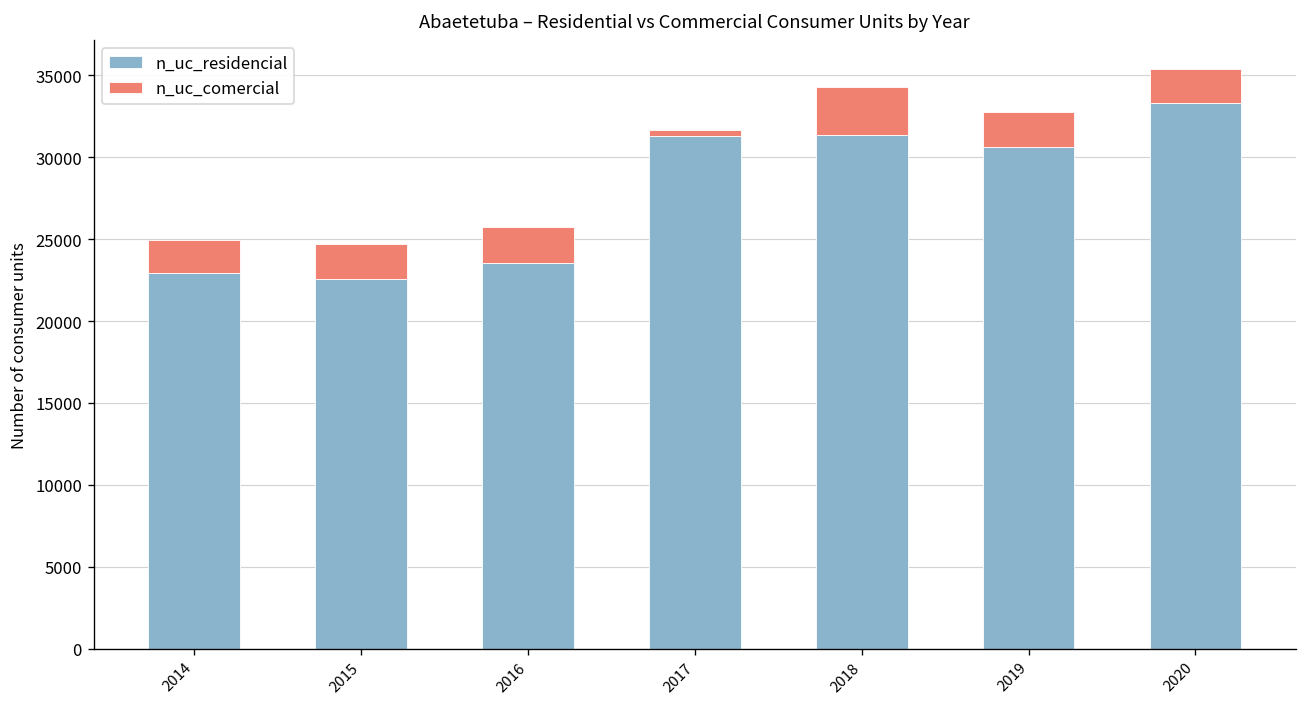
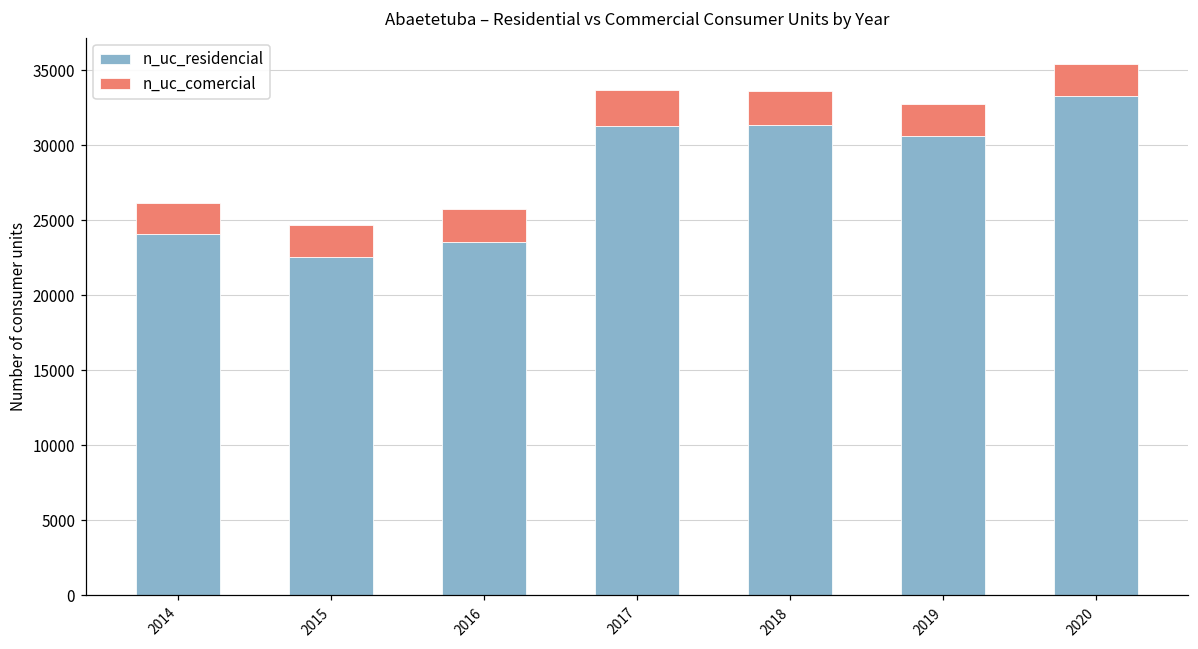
  {
    "n_uc_residencial": {
-     "2014": 22900,
+     "2014": 24100,
      "2015": 22600,
      "2016": 23500,
      "2017": 31300,
      "2018": 31300,
      "2019": 30600,
      "2020": 33300
    },
    "n_uc_comercial": {
      "2014": 2000,
      "2015": 2100,
      "2016": 2200,
-     "2017": 400,
-     "2018": 2900,
+     "2017": 2300,
+     "2018": 2300,
      "2019": 2200,
      "2020": 2100
    }
  }
